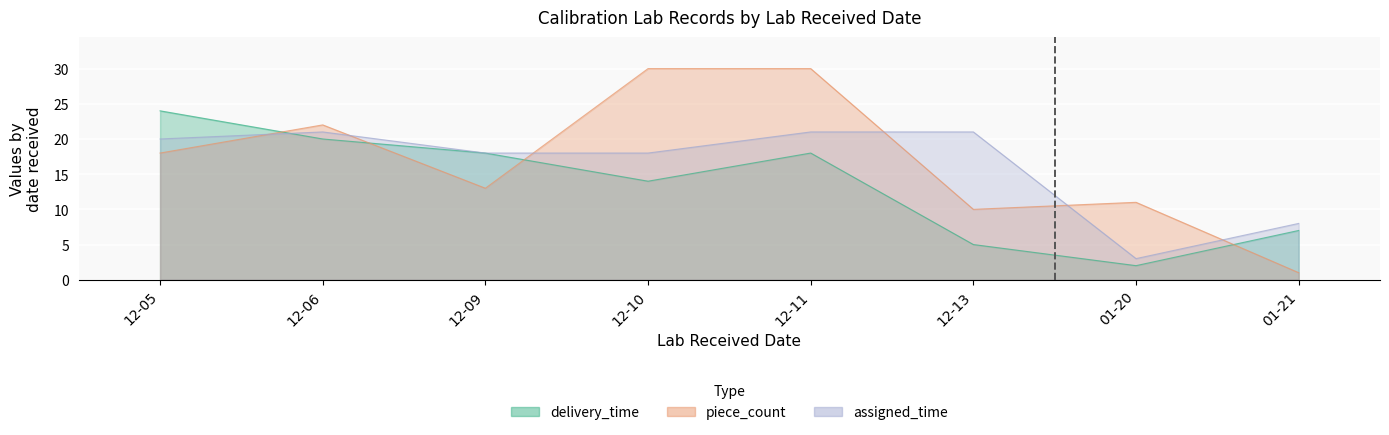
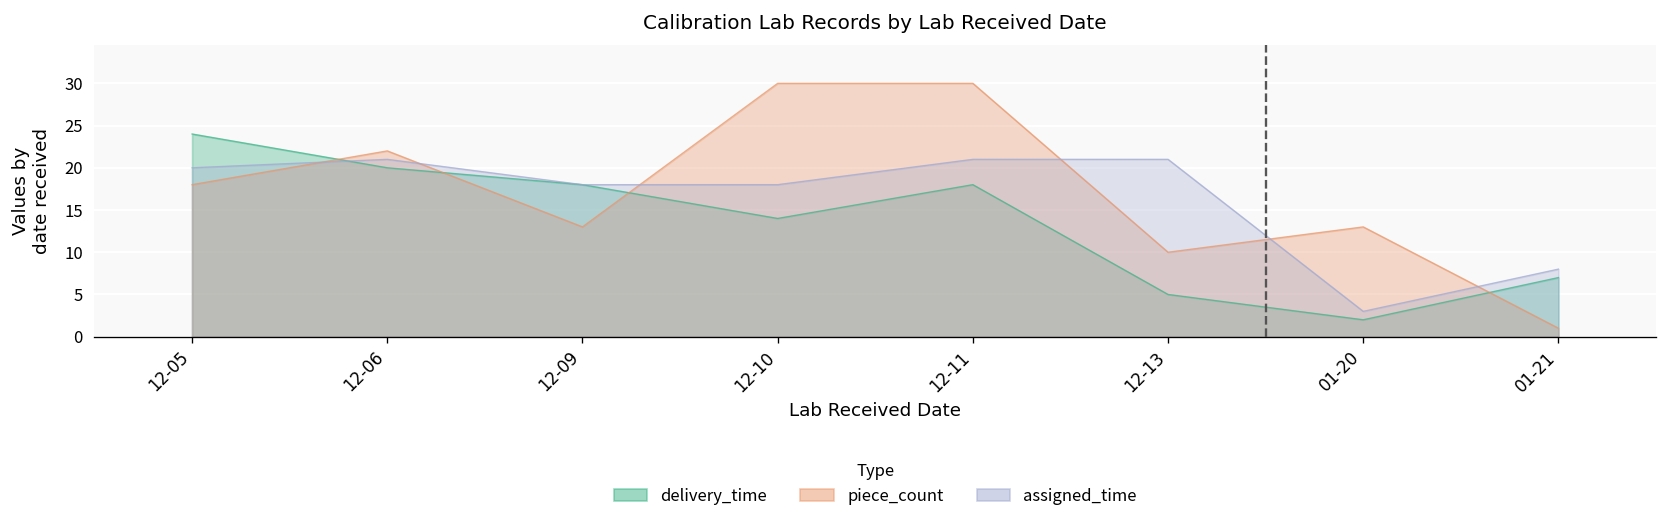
  {
    "delivery_time": {
      "12-05": 24,
      "12-06": 20,
      "12-10": 14,
      "12-11": 18,
      "12-13": 5,
      "01-20": 2,
      "01-21": 7
    },
    "piece_count": {
      "12-05": 18,
      "12-06": 22,
      "12-09": 13,
      "12-10": 30,
      "12-11": 30,
      "12-13": 10,
-     "01-20": 11,
+     "01-20": 13,
      "01-21": 1
    },
    "assigned_time": {
      "12-05": 20,
      "12-06": 21,
      "12-10": 18,
      "12-11": 21,
      "12-13": 21,
      "01-20": 3,
      "01-21": 8
    }
  }
